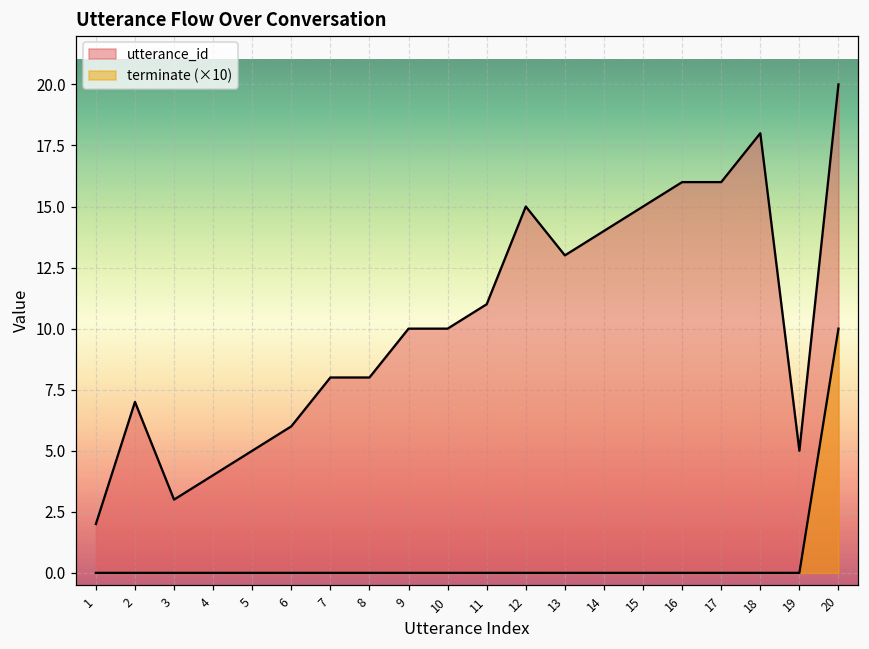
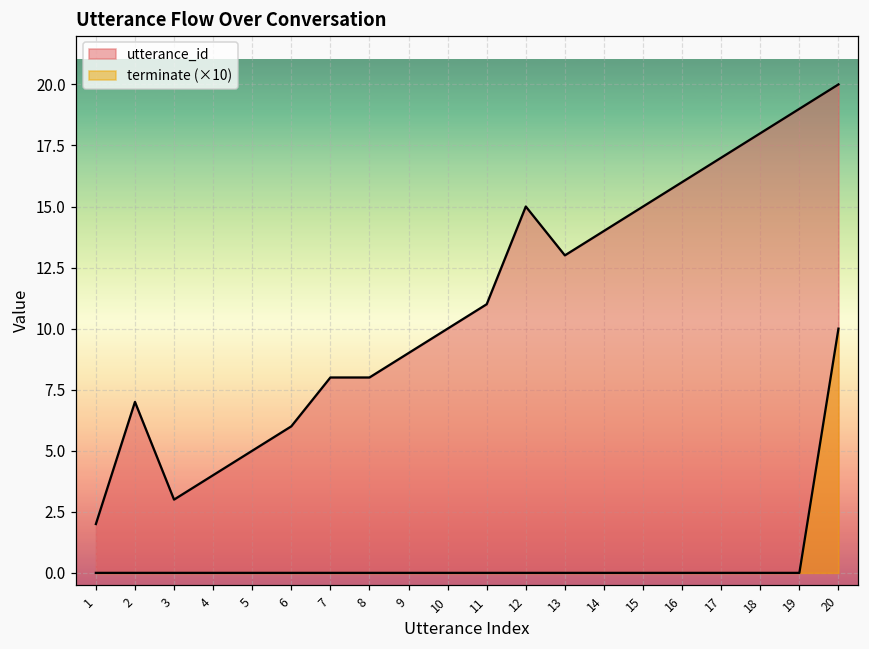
  {
    "utterance_id": {
      "1": 2,
      "2": 7,
      "3": 3,
      "4": 4,
      "5": 5,
      "6": 6,
      "7": 8,
      "8": 8,
-     "9": 10,
+     "9": 9,
      "10": 10,
      "11": 11,
      "12": 15,
      "13": 13,
      "14": 14,
      "15": 15,
      "16": 16,
-     "17": 16,
+     "17": 17,
      "18": 18,
-     "19": 5,
+     "19": 19,
      "20": 20
    },
    "terminate (×10)": {
      "1": 0,
      "2": 0,
      "3": 0,
      "4": 0,
      "5": 0,
      "6": 0,
      "7": 0,
      "8": 0,
      "9": 0,
      "10": 0,
      "11": 0,
      "12": 0,
      "13": 0,
      "14": 0,
      "15": 0,
      "16": 0,
      "17": 0,
      "18": 0,
      "19": 0,
      "20": 10
    }
  }
